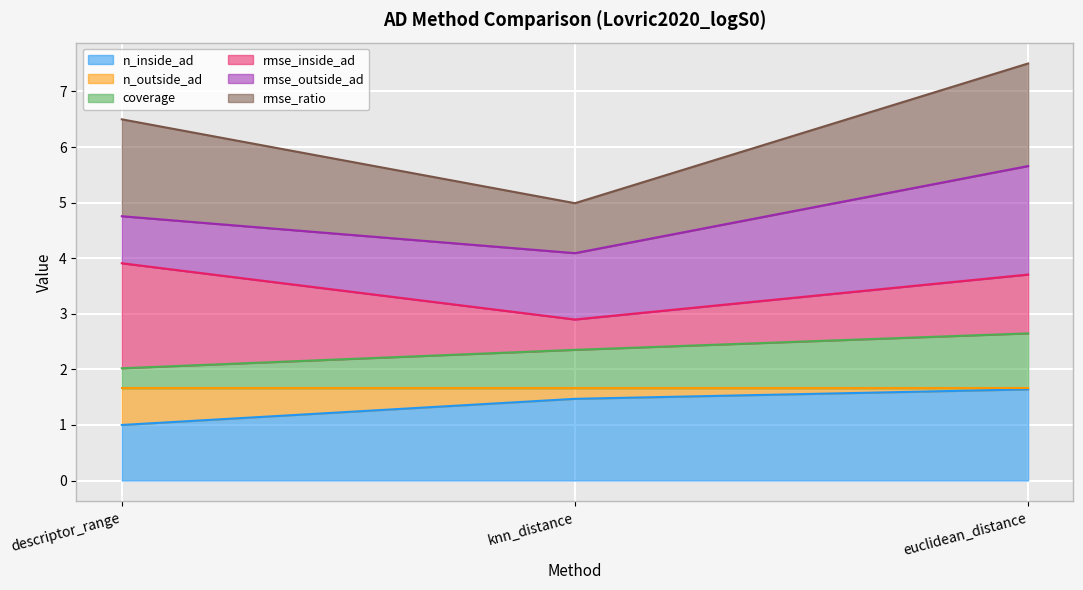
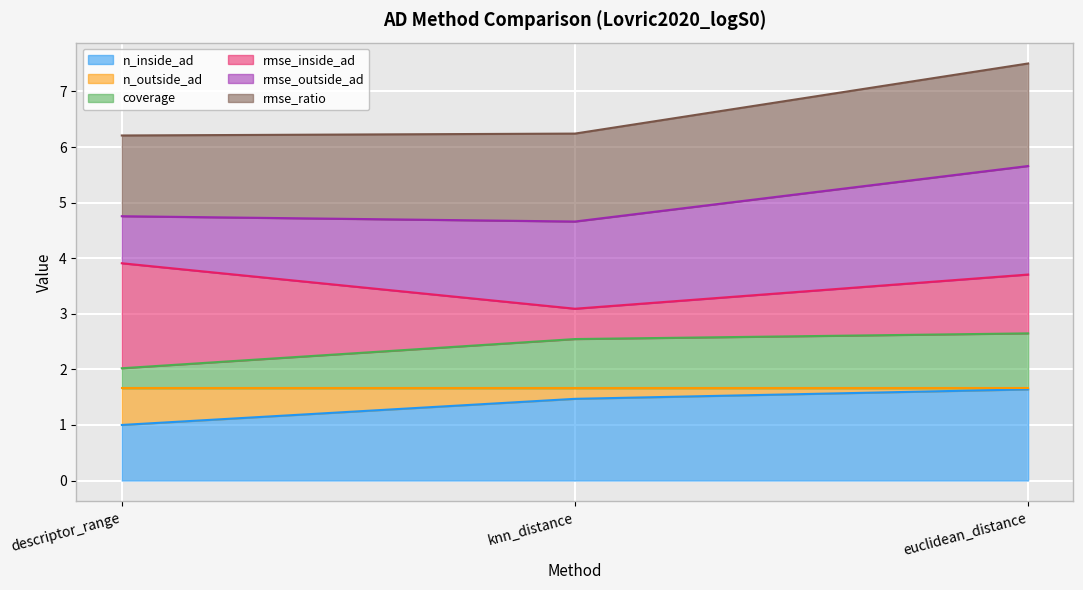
  {
    "n_inside_ad": {
      "descriptor_range": 1.0,
      "knn_distance": 1.5
    },
    "n_outside_ad": {
      "descriptor_range": 0.7,
      "knn_distance": 0.2
    },
    "coverage": {
      "descriptor_range": 0.4,
-     "knn_distance": 0.7,
+     "knn_distance": 0.9,
      "euclidean_distance": 1.0
    },
    "rmse_inside_ad": {
      "descriptor_range": 1.9,
      "knn_distance": 0.5,
      "euclidean_distance": 1.1
    },
    "rmse_outside_ad": {
      "descriptor_range": 0.8,
-     "knn_distance": 1.2,
+     "knn_distance": 1.6,
      "euclidean_distance": 2.0
    },
    "rmse_ratio": {
-     "descriptor_range": 1.7,
-     "knn_distance": 0.9,
+     "descriptor_range": 1.5,
+     "knn_distance": 1.6,
      "euclidean_distance": 1.8
    }
  }
